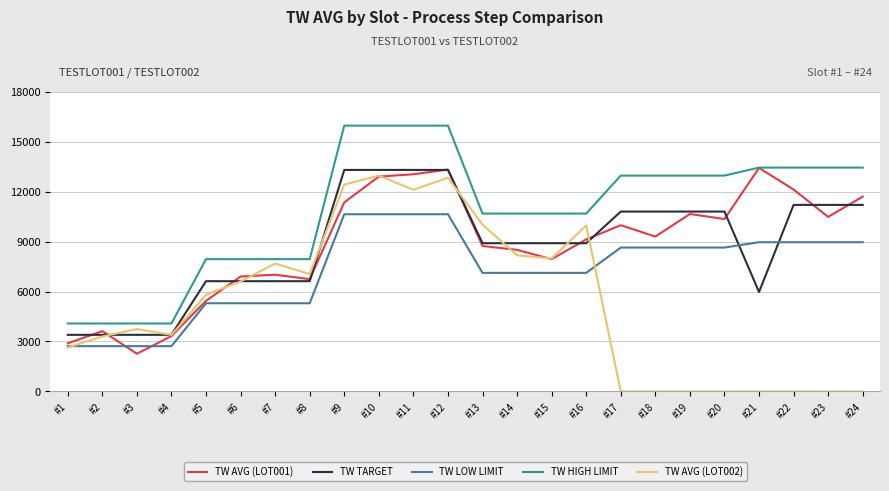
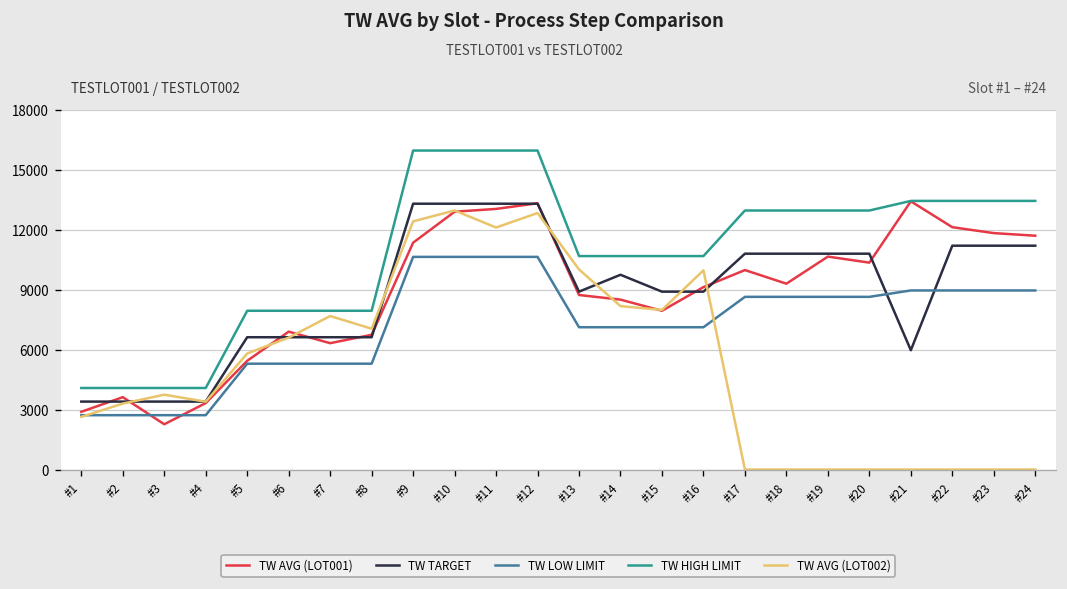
  {
    "TW AVG (LOT001)": {
      "#1": 2900,
      "#2": 3600,
      "#3": 2300,
      "#6": 6900,
-     "#7": 7000,
+     "#7": 6300,
      "#9": 11400,
      "#11": 13000,
      "#13": 8700,
      "#14": 8500,
      "#16": 9100,
      "#17": 10000,
      "#18": 9300,
      "#20": 10400,
      "#22": 12100,
-     "#23": 10500,
+     "#23": 11800,
      "#24": 11700
    },
    "TW TARGET": {
      "#1": 3400,
      "#3": 3400,
      "#5": 6600,
      "#7": 6600,
      "#9": 13300,
      "#10": 13300,
      "#11": 13300,
      "#13": 8900,
-     "#14": 8900,
+     "#14": 9700,
      "#15": 8900,
      "#16": 8900,
      "#17": 10800,
      "#18": 10800,
      "#20": 10800,
      "#21": 6000,
      "#22": 11200,
      "#23": 11200,
      "#24": 11200
    },
    "TW AVG (LOT002)": {
      "#3": 3700,
      "#5": 5800,
      "#7": 7700,
      "#8": 7000,
      "#9": 12400,
      "#11": 12100,
      "#12": 12800,
      "#13": 10000,
      "#14": 8200,
      "#16": 10000,
      "#17": 0,
      "#18": 0,
      "#19": 0,
      "#20": 0,
      "#21": 0,
      "#22": 0,
      "#23": 0,
      "#24": 0
    }
  }
